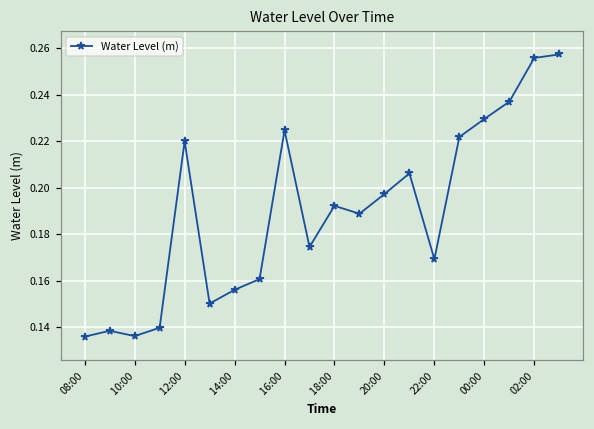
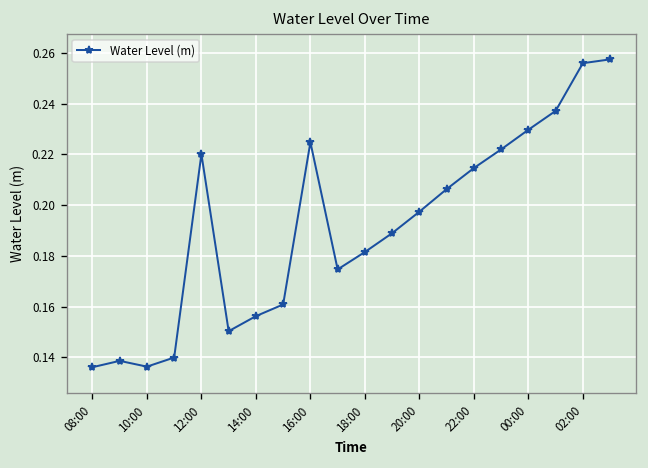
  {
    "08:00": 0.136,
    "10:00": 0.136,
    "12:00": 0.220,
    "14:00": 0.156,
    "16:00": 0.225,
-   "18:00": 0.192,
+   "18:00": 0.181,
    "20:00": 0.197,
-   "22:00": 0.169,
+   "22:00": 0.215,
    "00:00": 0.230,
    "02:00": 0.256
  }
